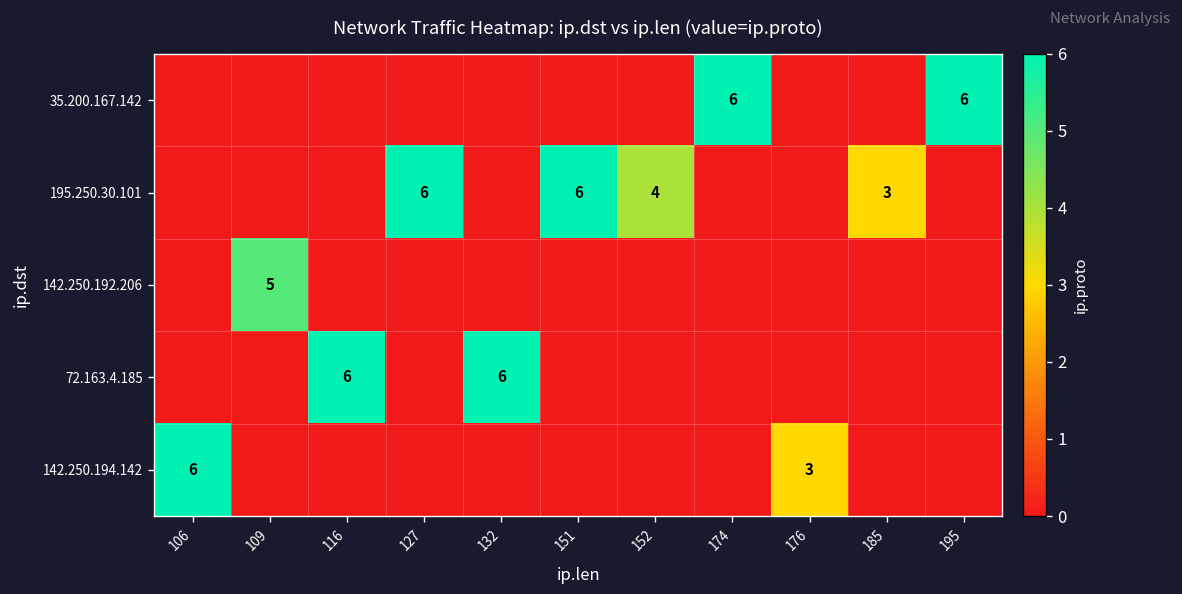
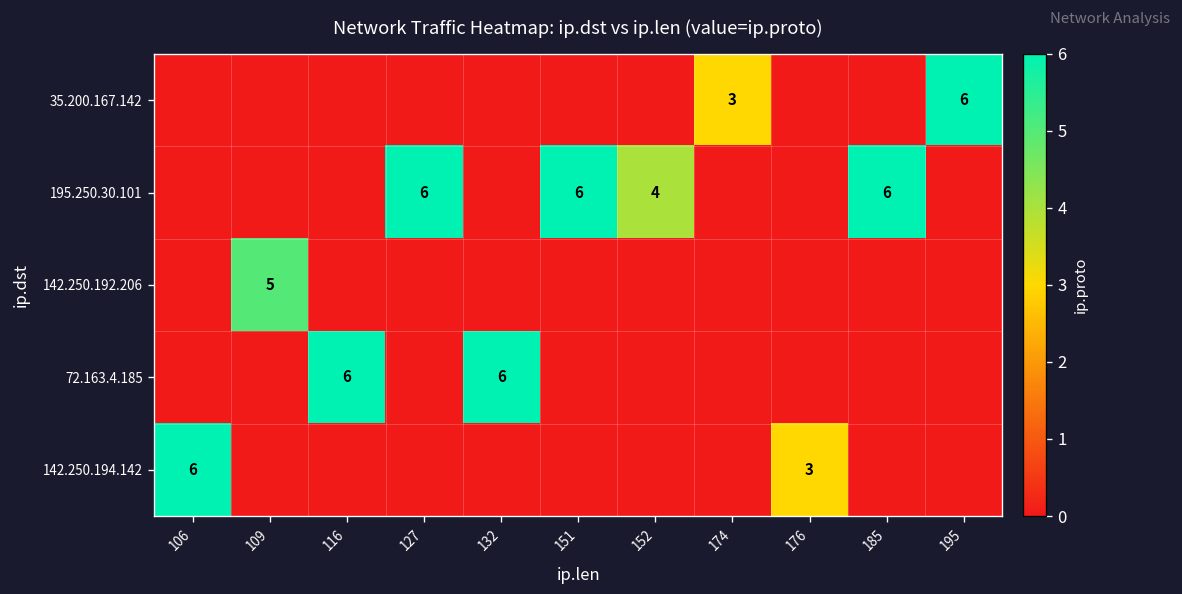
  {
    "35.200.167.142": {
-     "174": 6,
+     "174": 3,
      "195": 6
    },
    "195.250.30.101": {
      "127": 6,
      "151": 6,
      "152": 4,
-     "185": 3
+     "185": 6
    },
    "142.250.192.206": {
      "109": 5
    },
    "72.163.4.185": {
      "116": 6,
      "132": 6
    },
    "142.250.194.142": {
      "106": 6,
      "176": 3
    }
  }
